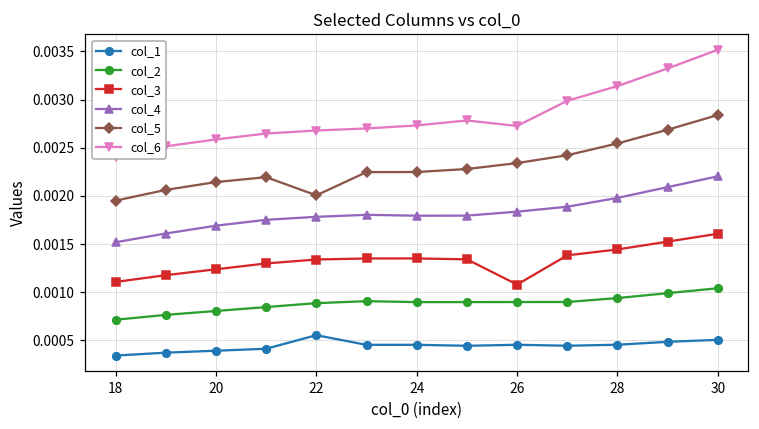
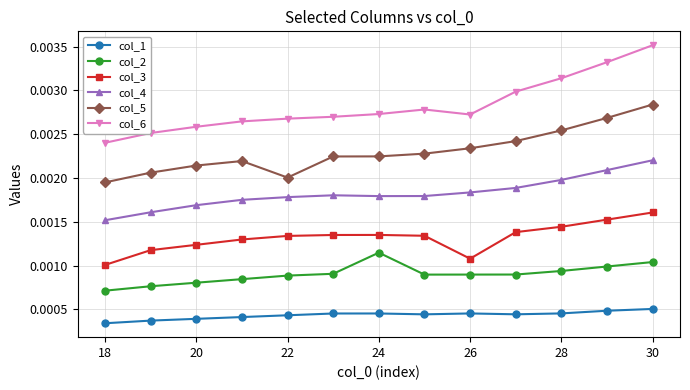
  {
    "col_1": {
      "18": 0.0003,
      "20": 0.0004,
-     "22": 0.0006,
+     "22": 0.0004,
      "24": 0.0005,
      "26": 0.0005,
      "28": 0.0005,
      "30": 0.0005
    },
    "col_2": {
      "18": 0.0007,
      "20": 0.0008,
      "22": 0.0009,
-     "24": 0.0009,
+     "24": 0.0011,
      "26": 0.0009,
      "28": 0.0009,
      "30": 0.0010
    },
    "col_3": {
-     "18": 0.0011,
+     "18": 0.0010,
      "20": 0.0012,
      "22": 0.0013,
      "24": 0.0014,
      "26": 0.0011,
      "28": 0.0014,
      "30": 0.0016
    },
    "col_4": {
      "18": 0.0015,
      "20": 0.0017,
      "22": 0.0018,
      "24": 0.0018,
      "26": 0.0018,
      "28": 0.0020,
      "30": 0.0022
    },
    "col_5": {
      "18": 0.0020,
      "20": 0.0021,
      "22": 0.0020,
      "24": 0.0022,
      "26": 0.0023,
      "28": 0.0025,
      "30": 0.0028
    },
    "col_6": {
      "18": 0.0024,
      "20": 0.0026,
      "22": 0.0027,
      "24": 0.0027,
      "26": 0.0027,
      "28": 0.0031,
      "30": 0.0035
    }
  }
